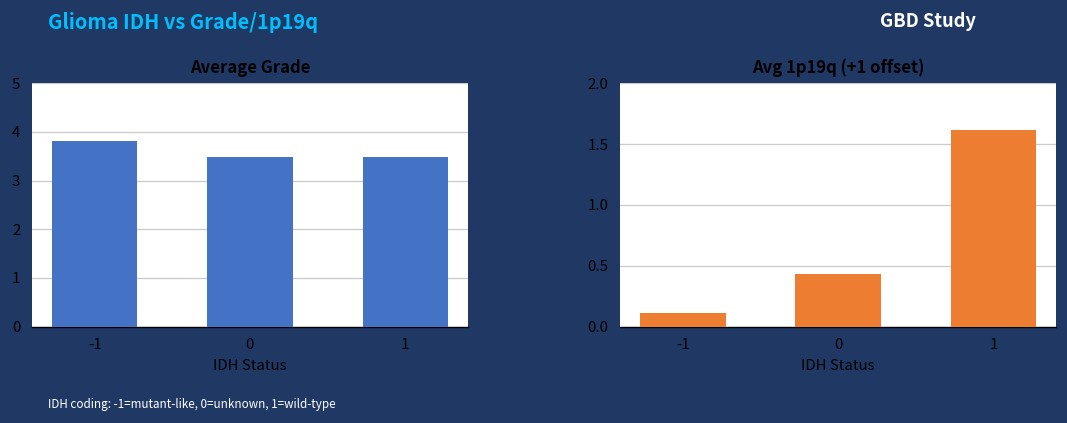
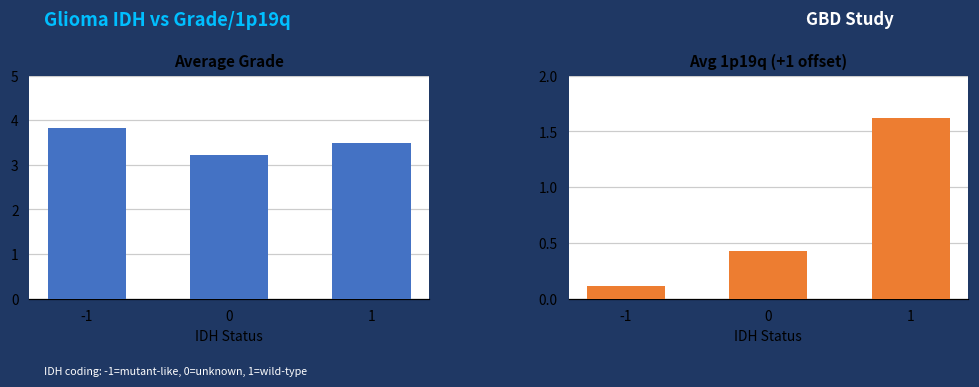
  {
    "Average Grade": {
      "-1": 3.8,
-     "0": 3.5,
+     "0": 3.2,
      "1": 3.5
    },
    "Avg 1p19q (+1 offset)": {
      "-1": 0.11,
      "0": 0.43,
      "1": 1.62
    }
  }
